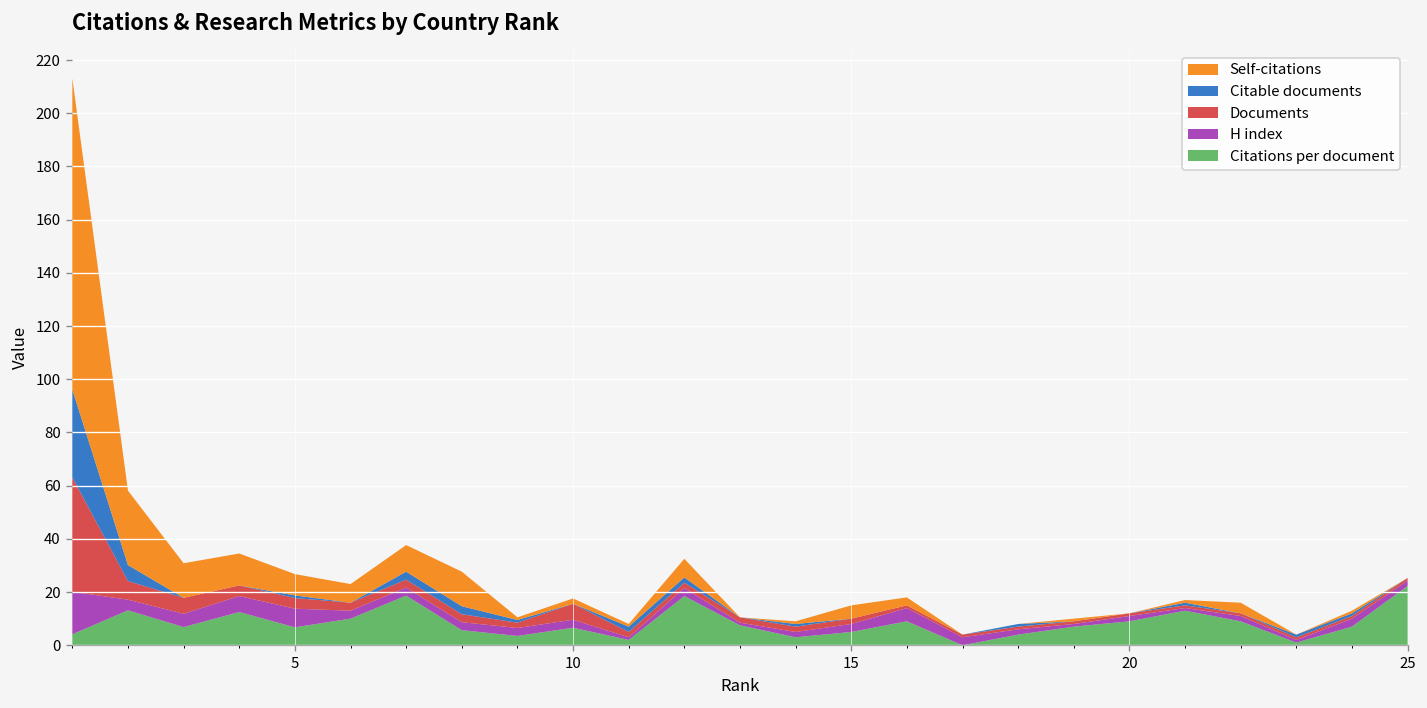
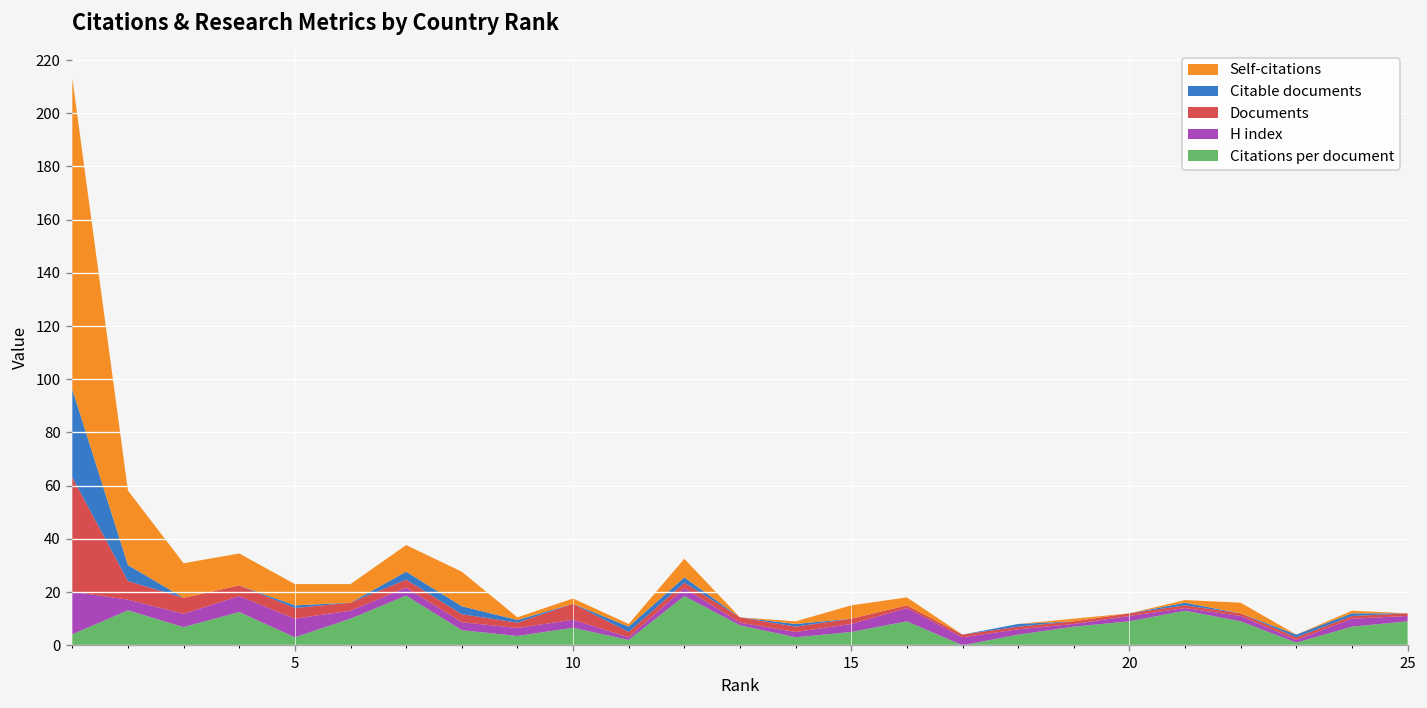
  {
    "Citations per document": {
-     "5": 7,
+     "5": 3,
      "10": 7,
      "15": 5,
      "20": 9,
-     "25": 22
+     "25": 9
    },
    "H index": {
      "5": 7,
      "10": 3,
      "15": 3
    },
    "Self-citations": {
      "5": 8,
      "10": 2,
      "15": 5
    }
  }
